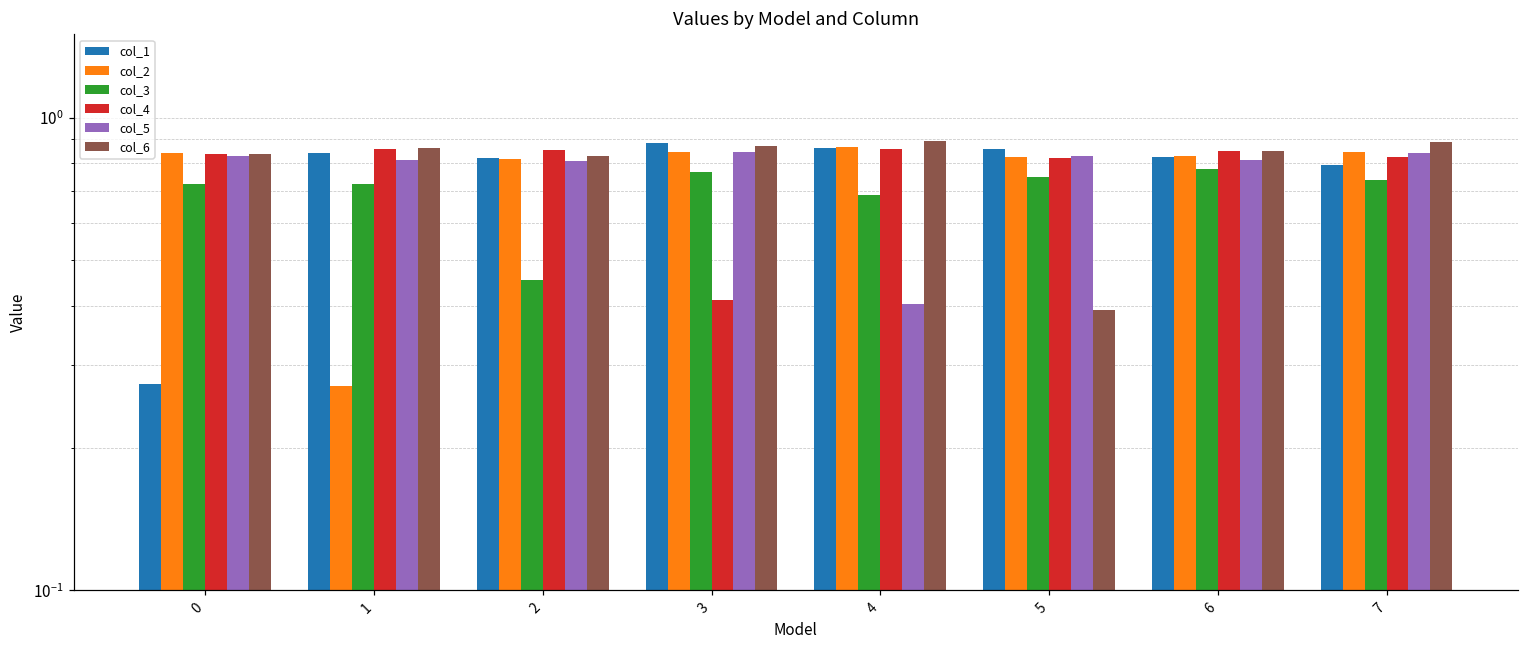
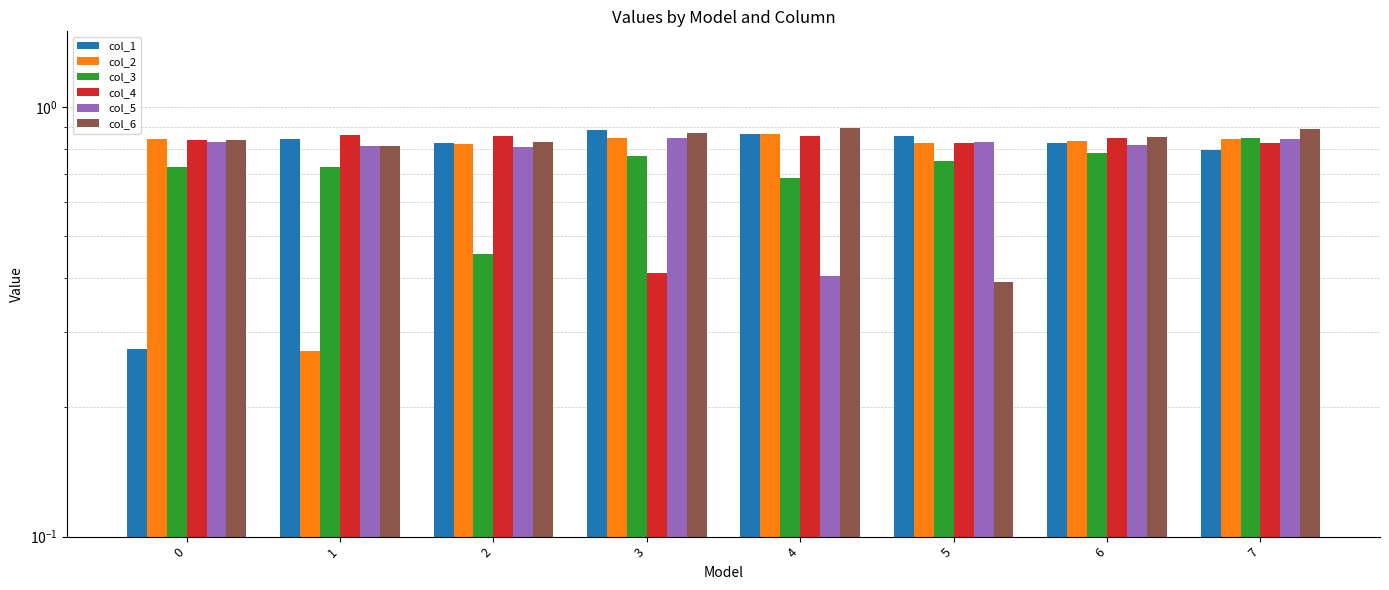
  {
    "col_1": {
      "0": 0.27,
      "1": 0.84,
      "2": 0.82,
      "3": 0.89,
      "4": 0.86,
      "5": 0.86,
      "6": 0.83,
      "7": 0.80
    },
    "col_2": {
      "0": 0.84,
      "1": 0.27,
      "2": 0.82,
      "3": 0.85,
      "4": 0.87,
      "5": 0.83,
      "6": 0.83,
      "7": 0.84
    },
    "col_3": {
      "0": 0.73,
      "1": 0.72,
      "2": 0.45,
      "3": 0.77,
      "4": 0.69,
      "5": 0.75,
      "6": 0.78,
-     "7": 0.74
+     "7": 0.85
    },
    "col_4": {
      "0": 0.84,
      "1": 0.86,
      "2": 0.85,
      "3": 0.41,
      "4": 0.86,
      "5": 0.82,
      "6": 0.85,
      "7": 0.83
    },
    "col_5": {
      "0": 0.83,
      "1": 0.81,
      "2": 0.81,
      "3": 0.85,
      "4": 0.40,
      "5": 0.83,
      "6": 0.81,
      "7": 0.84
    },
    "col_6": {
      "0": 0.84,
-     "1": 0.86,
+     "1": 0.81,
      "2": 0.83,
      "3": 0.87,
      "4": 0.89,
      "5": 0.39,
      "6": 0.85,
      "7": 0.89
    }
  }
